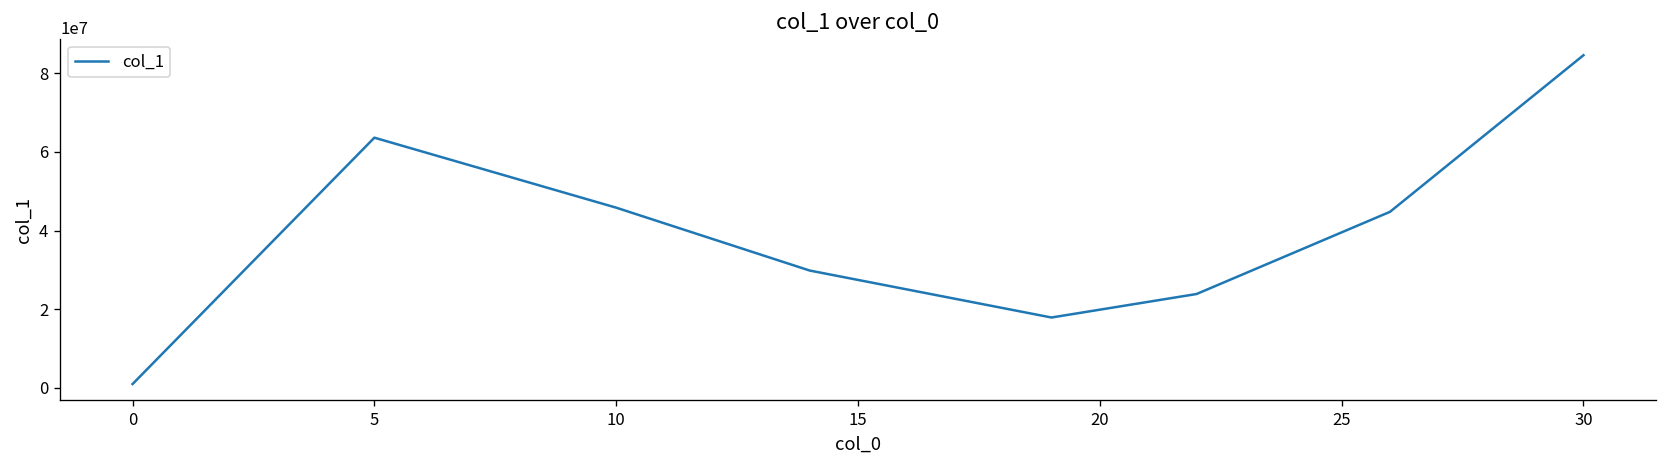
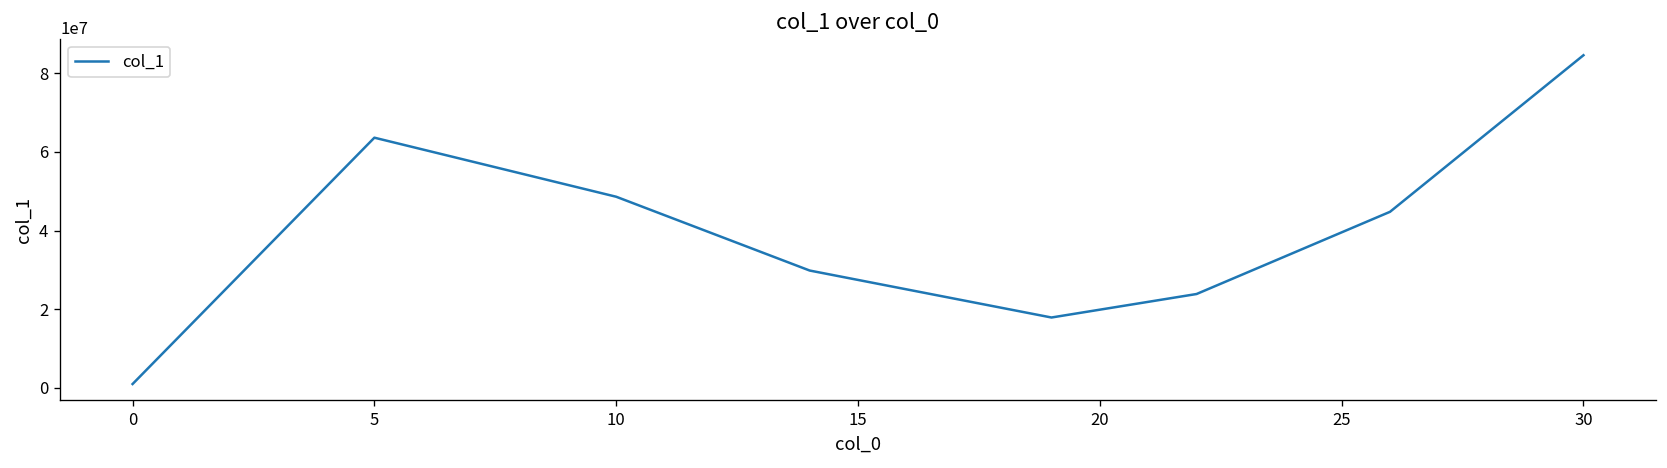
  {
    "0": 1000000,
    "5": 64000000,
-   "10": 46000000,
+   "10": 49000000,
    "30": 85000000
  }
